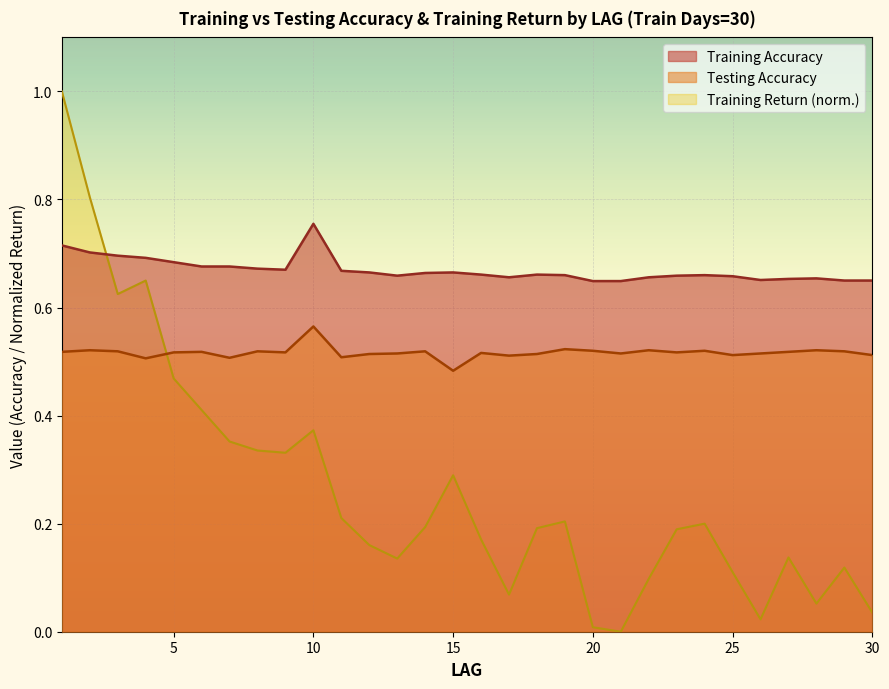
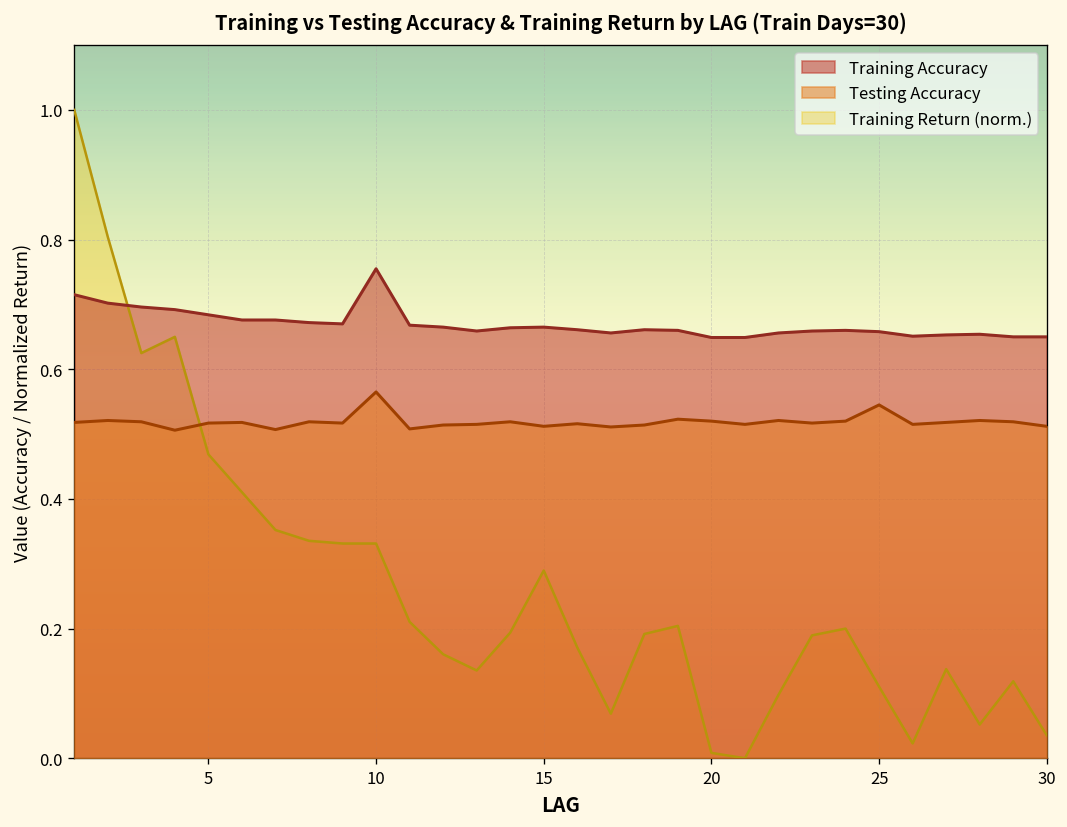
  {
    "Training Accuracy": {
      "5": 0.68,
      "10": 0.76,
      "15": 0.67,
      "20": 0.65,
      "25": 0.66,
      "30": 0.65
    },
    "Testing Accuracy": {
      "5": 0.52,
      "10": 0.57,
-     "15": 0.48,
+     "15": 0.51,
      "20": 0.52,
-     "25": 0.51,
+     "25": 0.55,
      "30": 0.51
    },
    "Training Return (norm.)": {
      "5": 0.47,
-     "10": 0.37,
+     "10": 0.33,
      "15": 0.29,
      "20": 0.01,
      "25": 0.11,
      "30": 0.04
    }
  }
